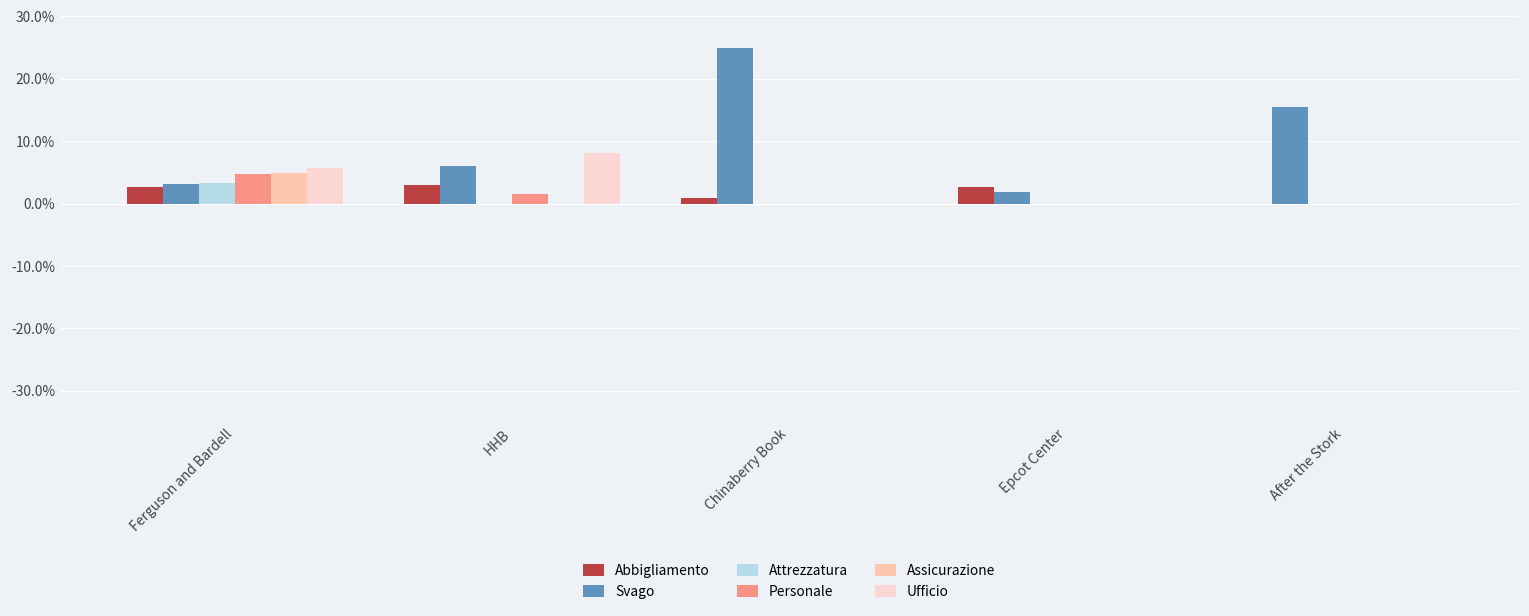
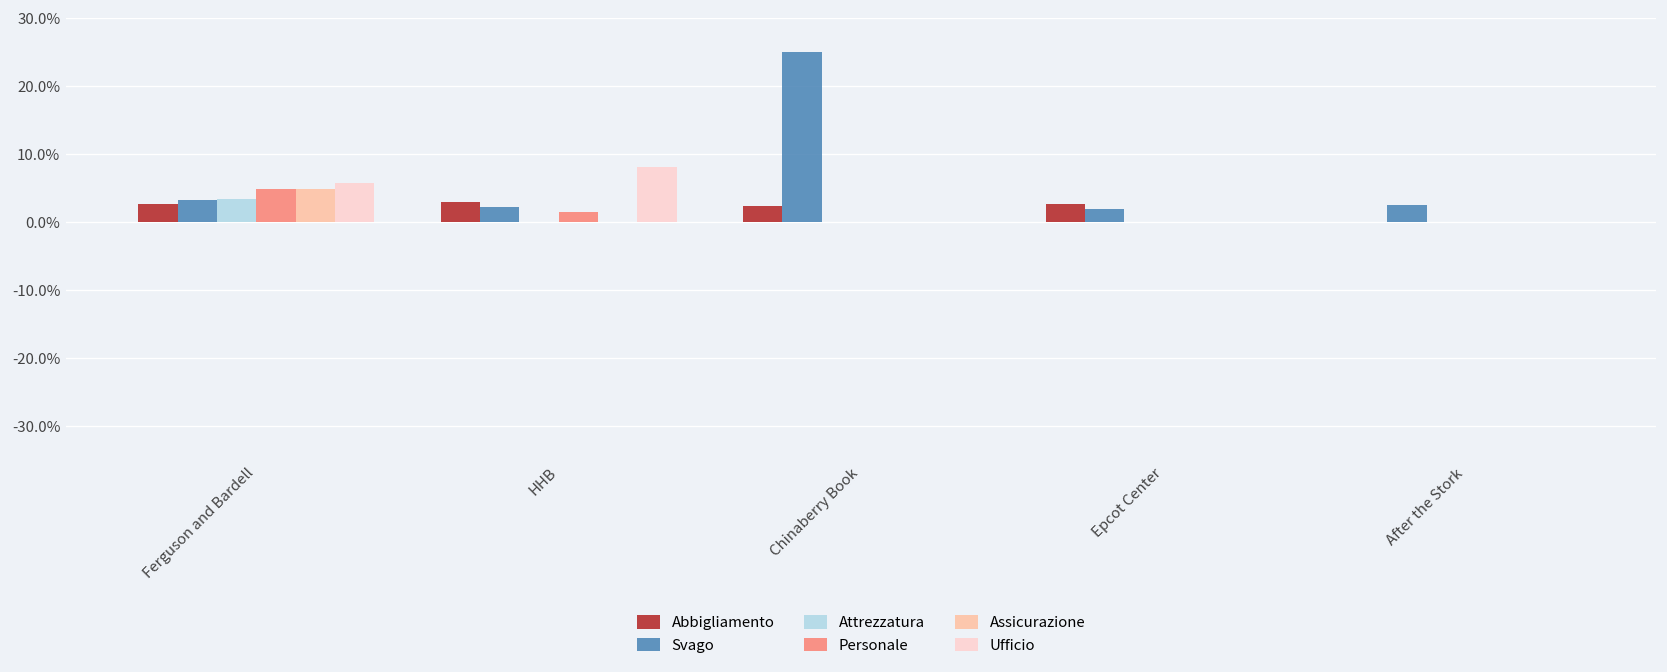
  {
    "Abbigliamento": {
      "Ferguson and Bardell": "3%",
      "HHB": "3%",
-     "Chinaberry Book": "1%",
+     "Chinaberry Book": "2%",
      "Epcot Center": "3%",
      "After the Stork": "0%"
    },
    "Svago": {
      "Ferguson and Bardell": "3%",
-     "HHB": "6%",
+     "HHB": "2%",
      "Chinaberry Book": "25%",
      "Epcot Center": "2%",
-     "After the Stork": "15%"
+     "After the Stork": "2%"
    },
    "Attrezzatura": {
      "Ferguson and Bardell": "3%",
      "HHB": "0%",
      "Chinaberry Book": "0%",
      "Epcot Center": "0%",
      "After the Stork": "0%"
    },
    "Personale": {
      "Ferguson and Bardell": "5%",
      "HHB": "2%",
      "Chinaberry Book": "0%",
      "Epcot Center": "0%",
      "After the Stork": "0%"
    }
  }
